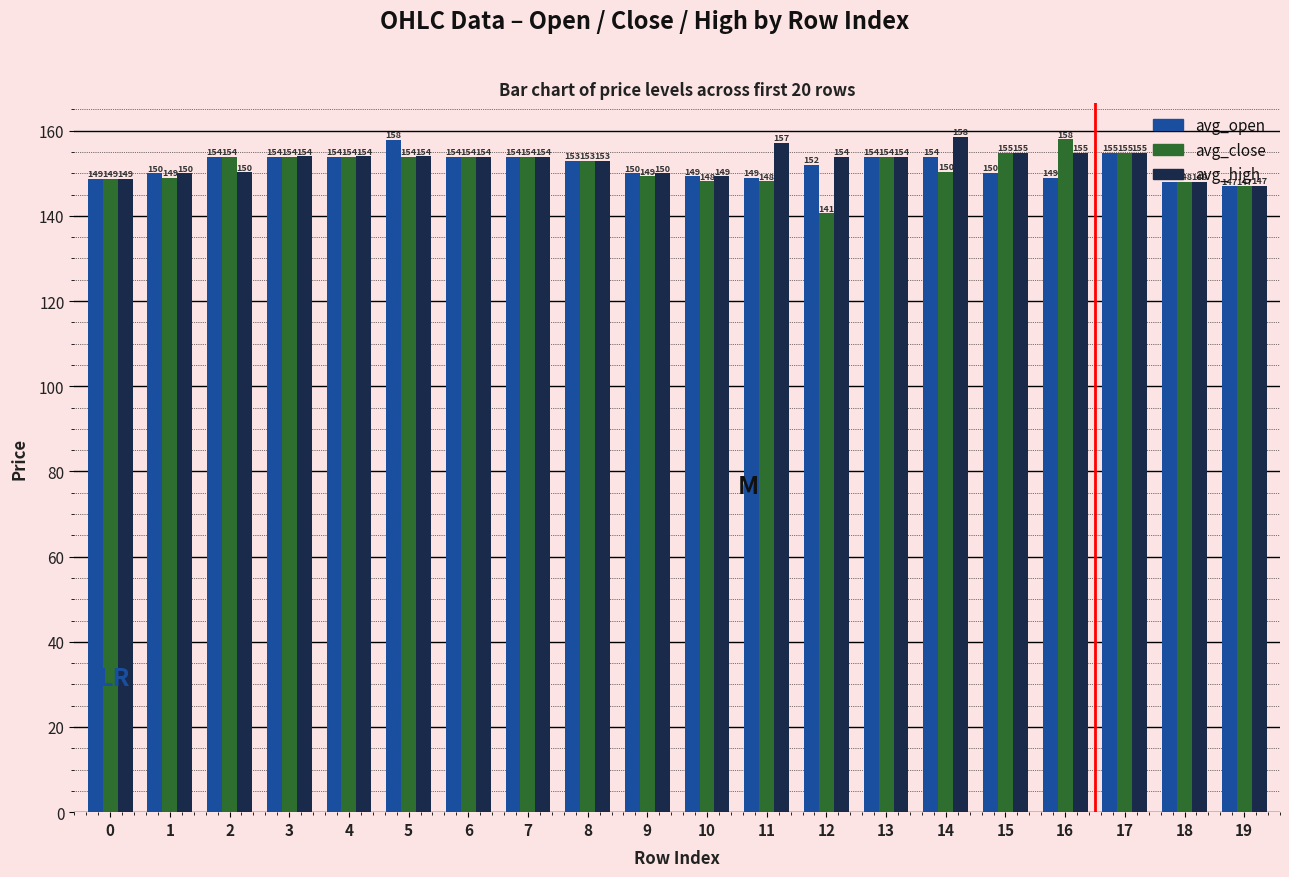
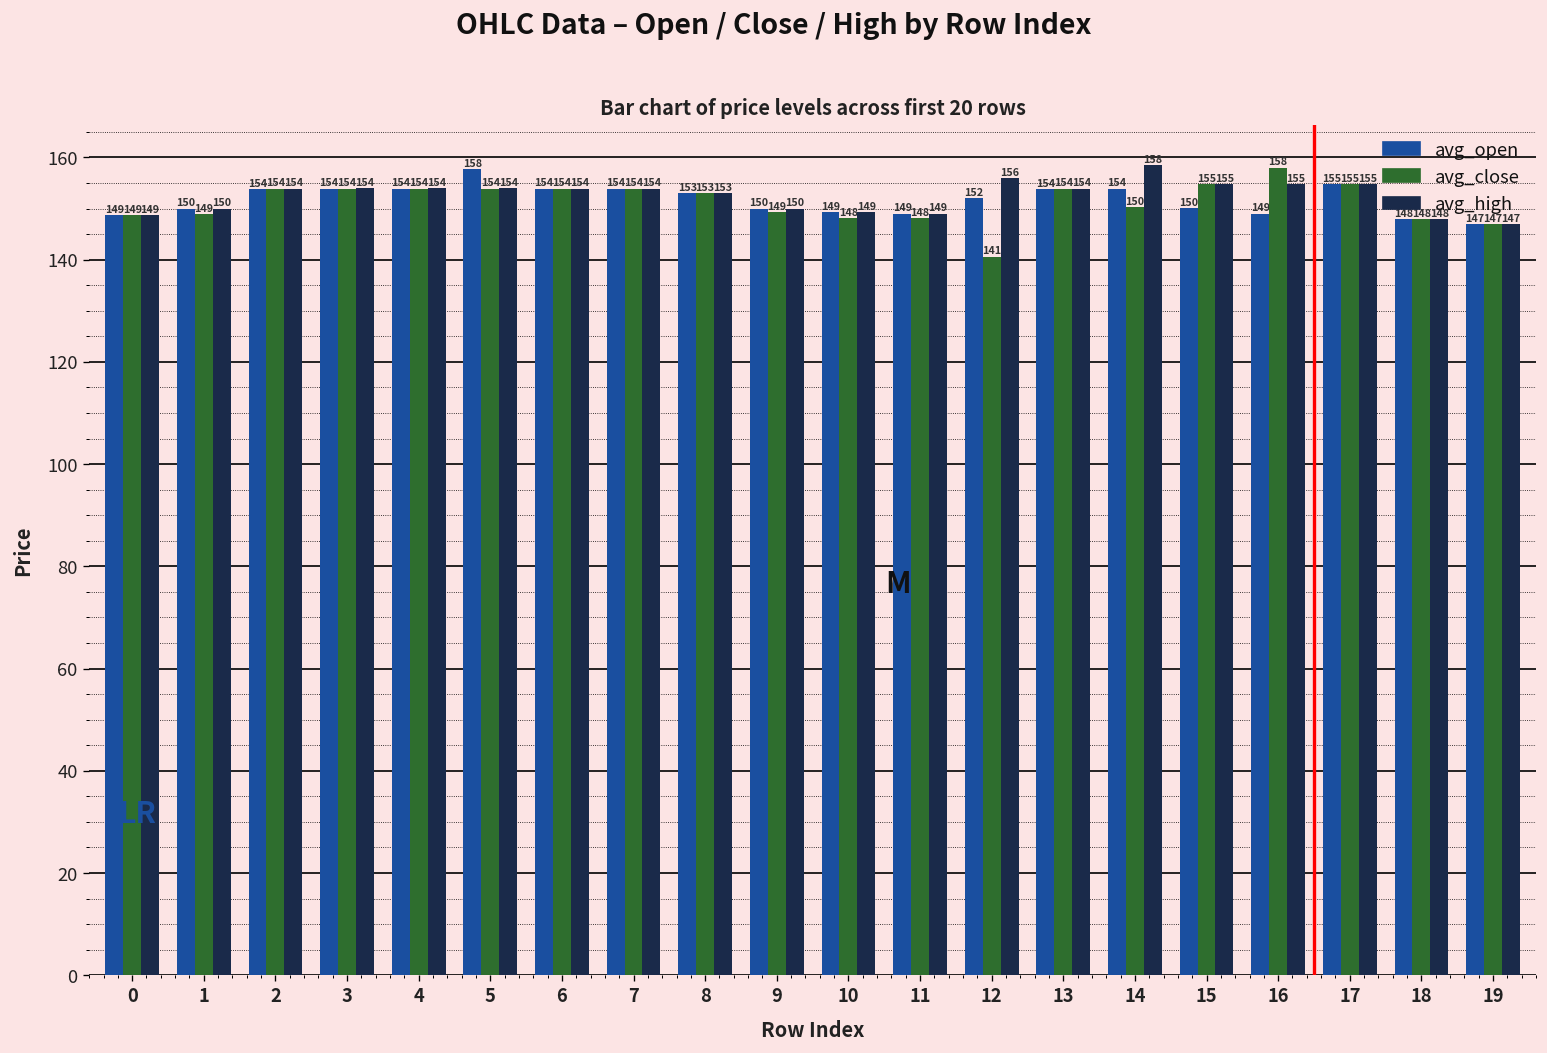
  {
    "avg_open": {
      "0": 149,
      "1": 150,
      "2": 154,
      "3": 154,
      "4": 154,
      "5": 158,
      "6": 154,
      "7": 154,
      "8": 153,
      "9": 150,
      "10": 149,
      "11": 149,
      "12": 152,
      "13": 154,
      "14": 154,
      "15": 150,
      "16": 149,
      "17": 155,
      "19": 147
    },
    "avg_close": {
      "0": 149,
      "1": 149,
      "2": 154,
      "3": 154,
      "4": 154,
      "5": 154,
      "6": 154,
      "7": 154,
      "8": 153,
      "9": 149,
      "10": 148,
      "11": 148,
      "12": 141,
      "13": 154,
      "14": 150,
      "15": 155,
      "16": 158,
      "17": 155,
      "18": 148,
      "19": 147
    },
    "avg_high": {
      "0": 149,
      "1": 150,
-     "2": 150,
+     "2": 154,
      "3": 154,
      "4": 154,
      "5": 154,
      "6": 154,
      "7": 154,
      "8": 153,
      "9": 150,
      "10": 149,
-     "11": 157,
-     "12": 154,
+     "11": 149,
+     "12": 156,
      "13": 154,
      "14": 158,
      "15": 155,
      "16": 155,
      "17": 155,
      "18": 148,
      "19": 147
    }
  }
